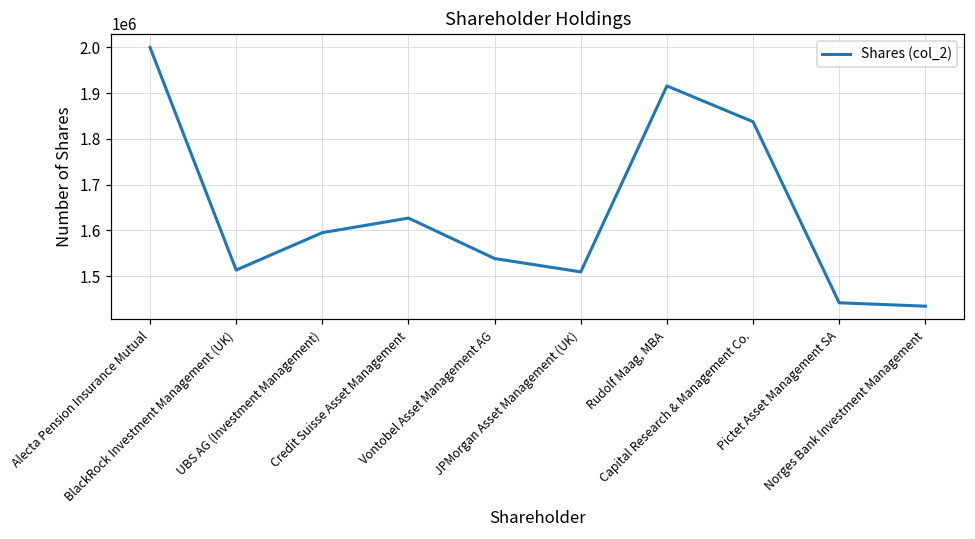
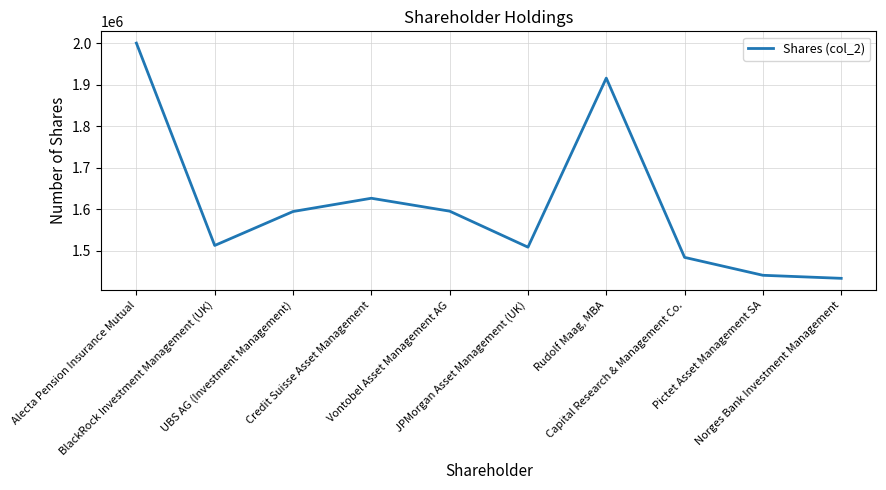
  {
    "Alecta Pension Insurance Mutual": 2000000,
    "BlackRock Investment Management (UK)": 1510000,
    "UBS AG (Investment Management)": 1590000,
    "Credit Suisse Asset Management": 1630000,
-   "Vontobel Asset Management AG": 1540000,
+   "Vontobel Asset Management AG": 1600000,
    "JPMorgan Asset Management (UK)": 1510000,
    "Rudolf Maag, MBA": 1920000,
-   "Capital Research & Management Co.": 1840000,
+   "Capital Research & Management Co.": 1480000,
    "Pictet Asset Management SA": 1440000,
    "Norges Bank Investment Management": 1430000
  }
